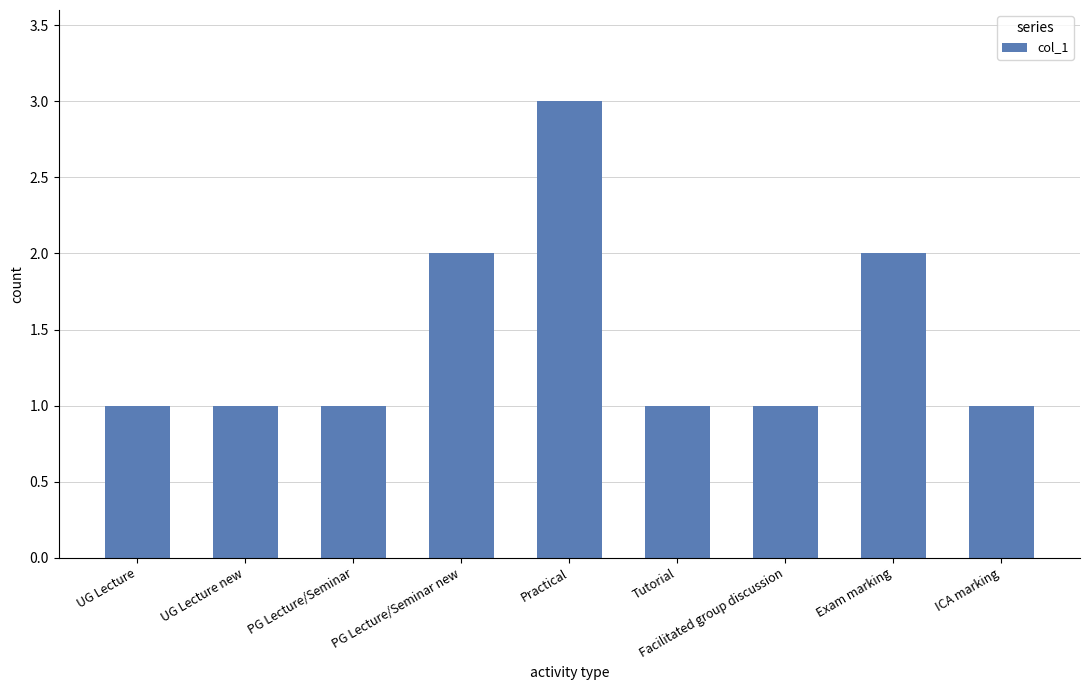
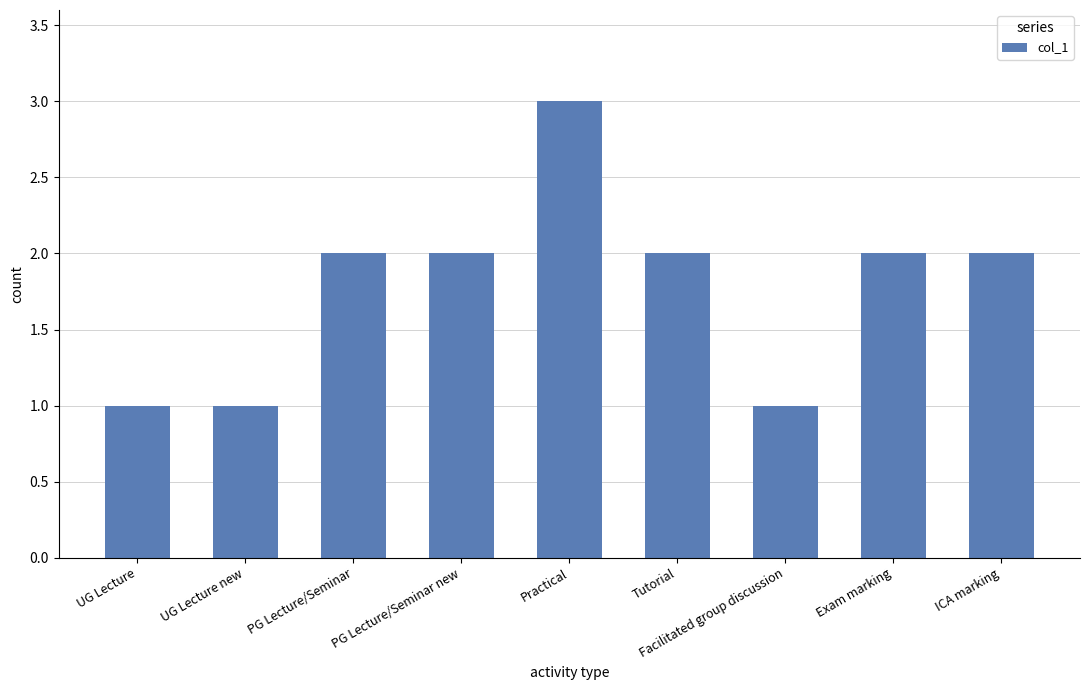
  {
    "UG Lecture": 1,
    "UG Lecture new": 1,
-   "PG Lecture/Seminar": 1,
+   "PG Lecture/Seminar": 2,
    "PG Lecture/Seminar new": 2,
    "Practical": 3,
-   "Tutorial": 1,
+   "Tutorial": 2,
    "Facilitated group discussion": 1,
    "Exam marking": 2,
-   "ICA marking": 1
+   "ICA marking": 2
  }
